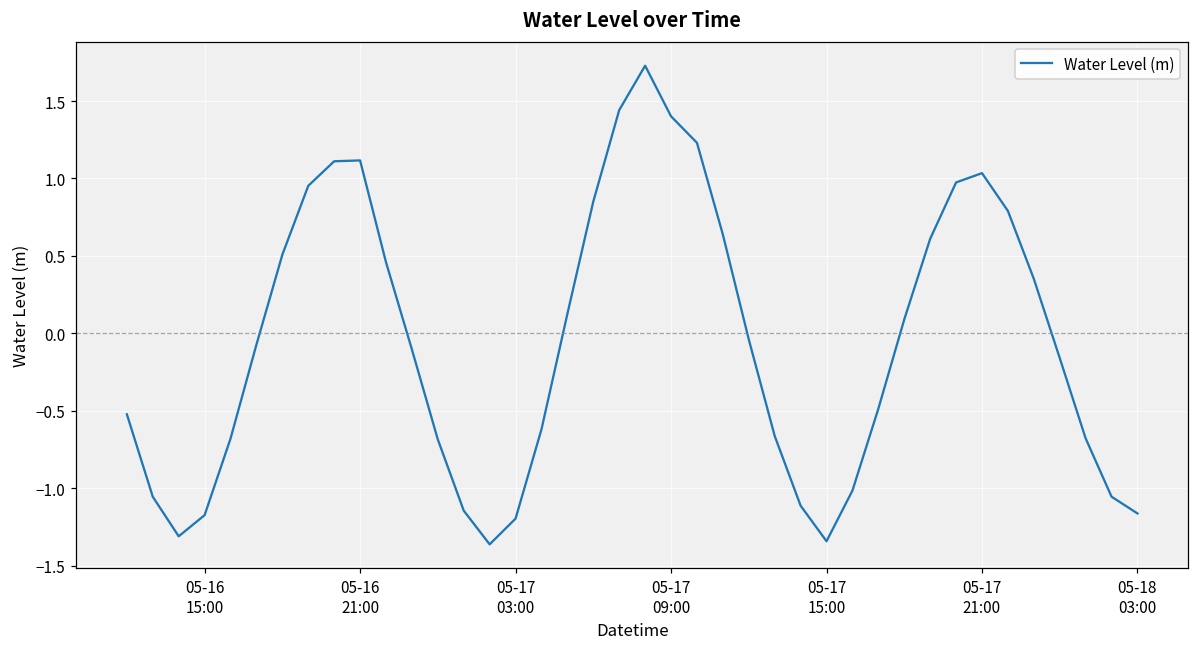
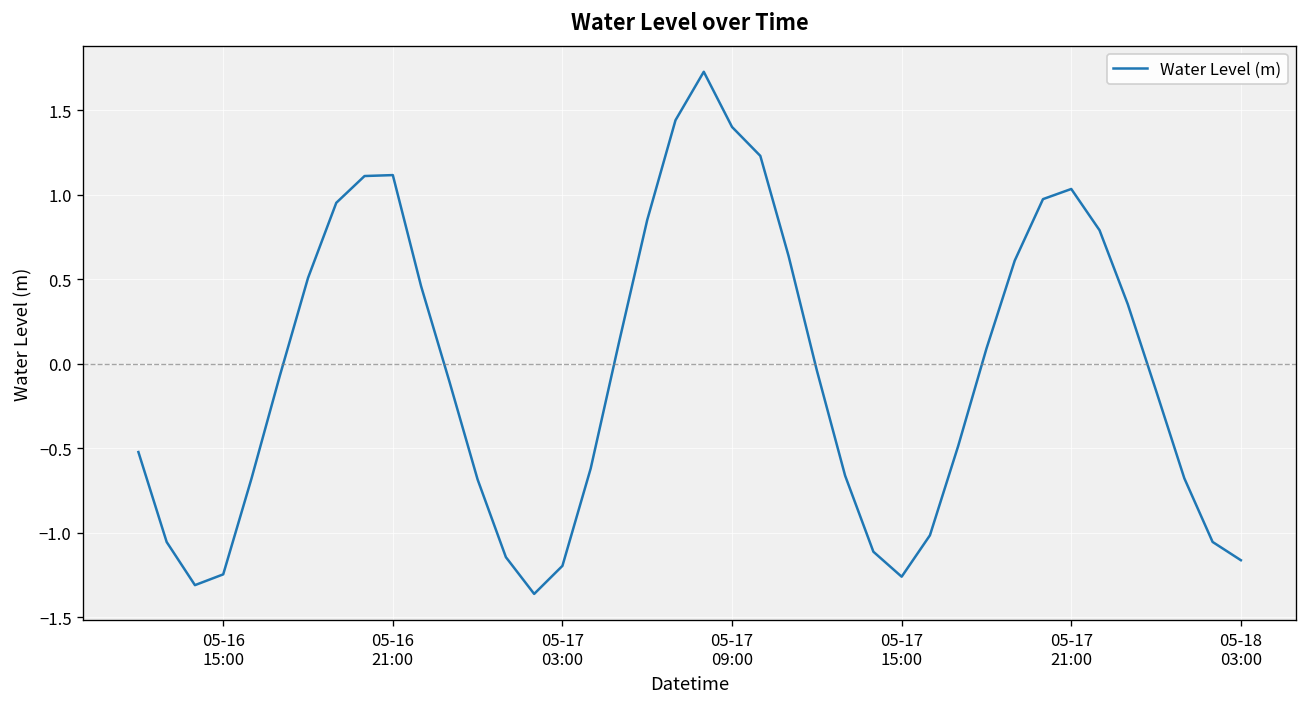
  {
-   "05-16 15:00": -1.17,
+   "05-16 15:00": -1.25,
    "05-16 21:00": 1.12,
    "05-17 03:00": -1.20,
    "05-17 09:00": 1.40,
-   "05-17 15:00": -1.34,
+   "05-17 15:00": -1.26,
    "05-17 21:00": 1.03,
    "05-18 03:00": -1.16
  }
